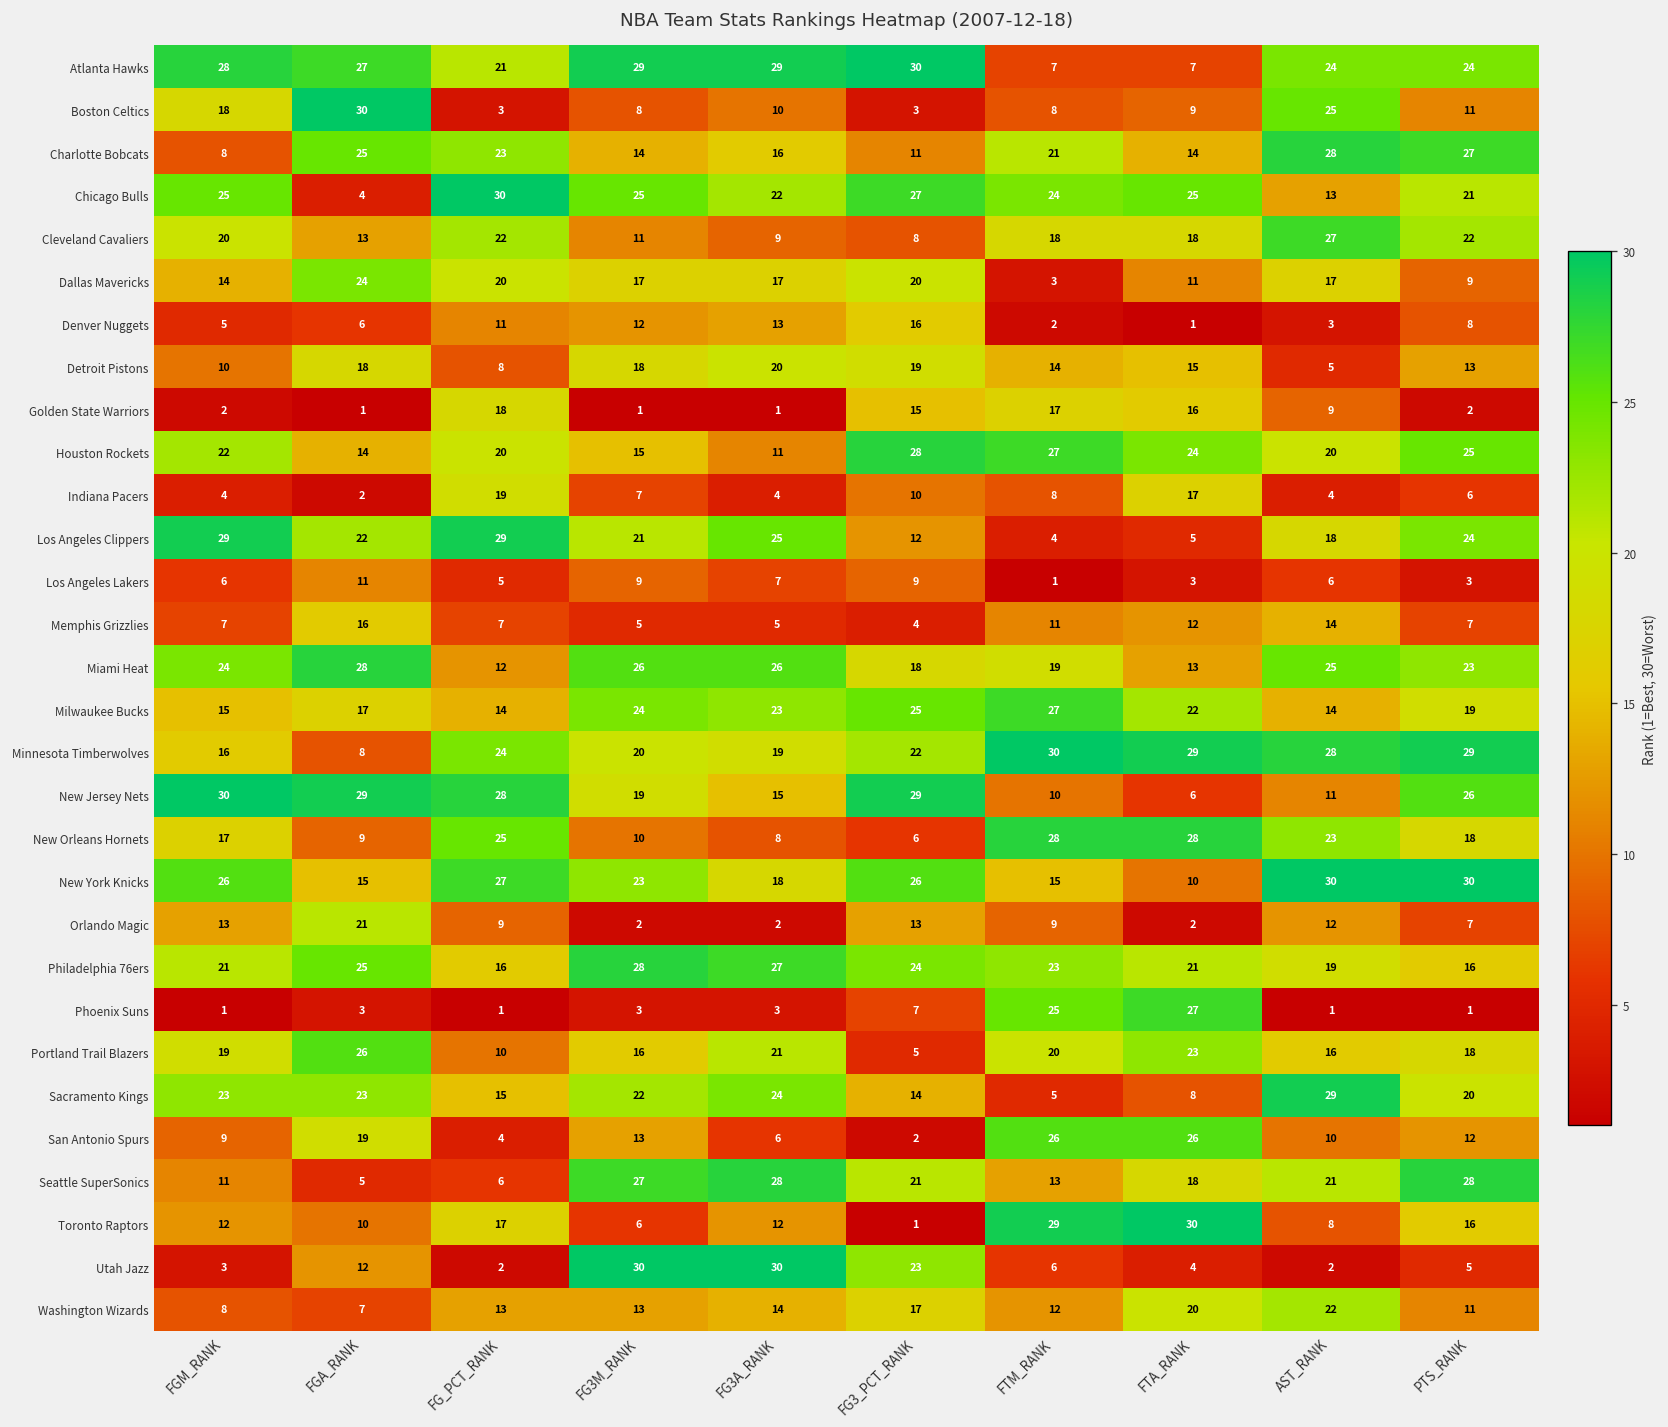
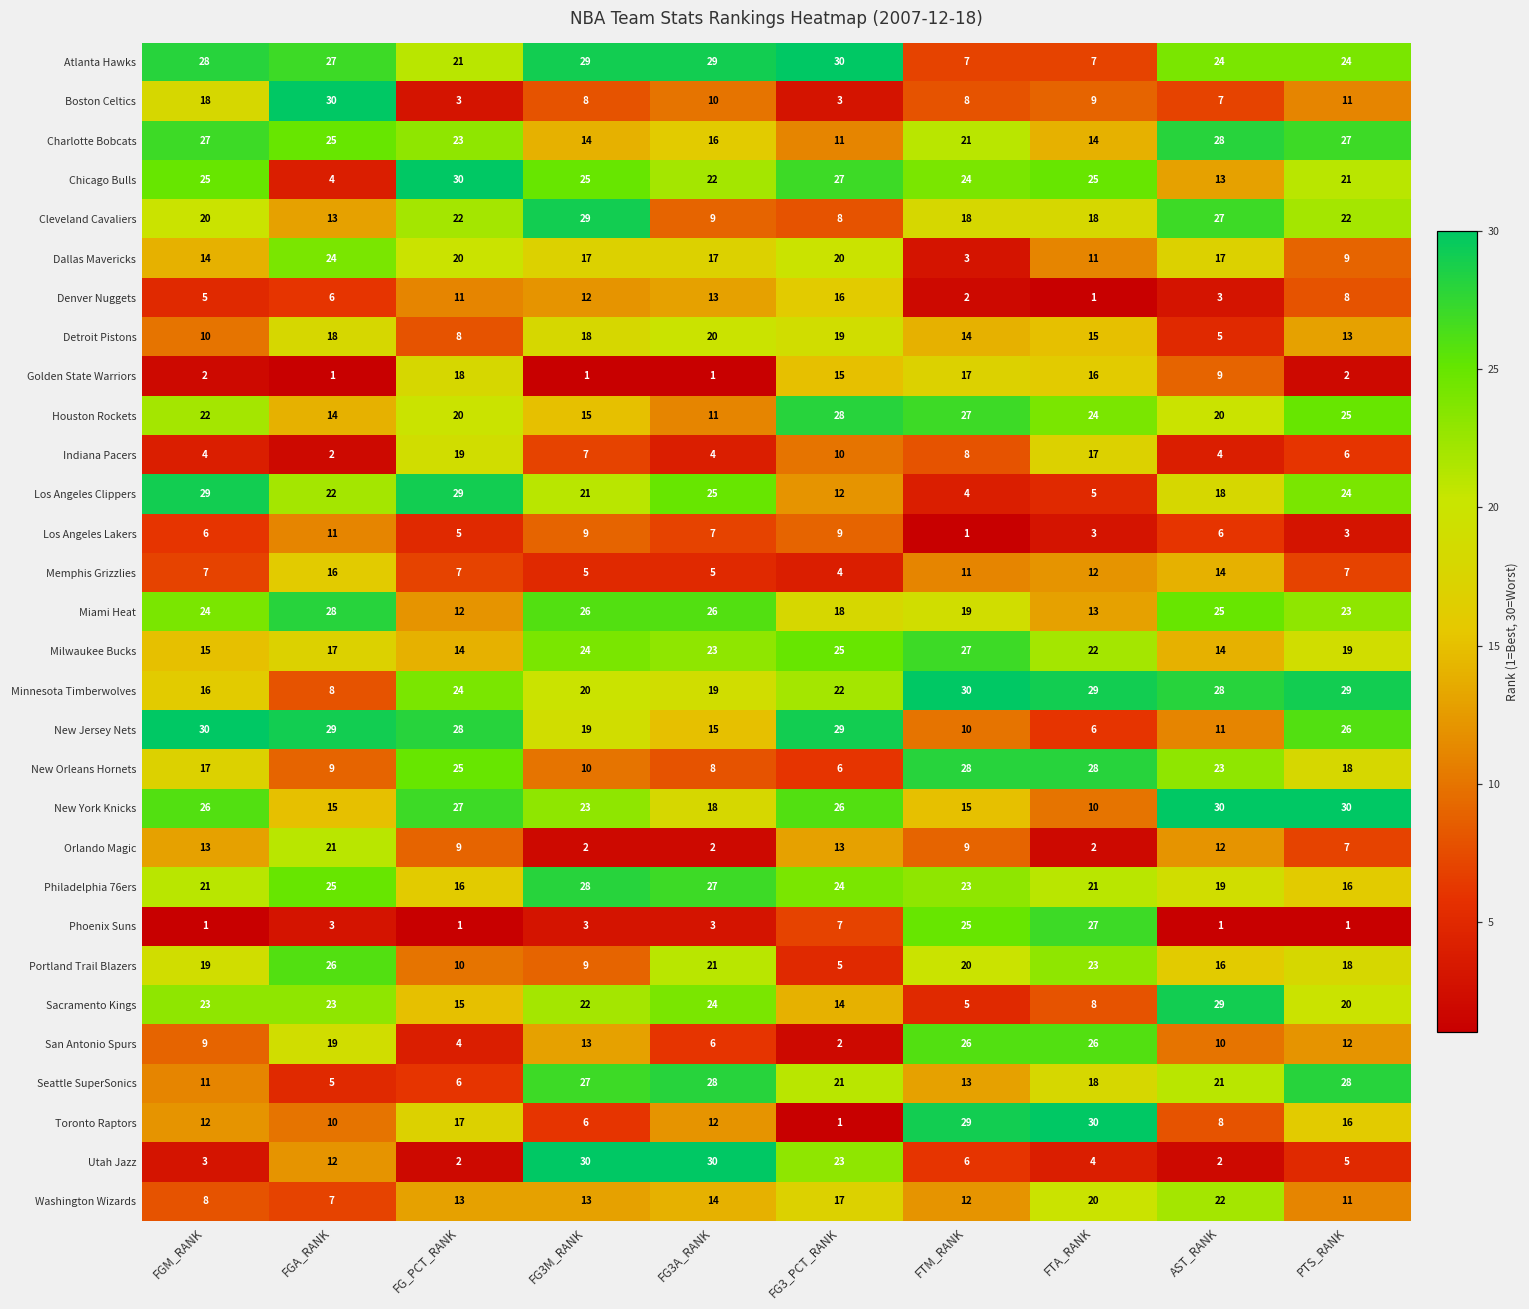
  {
    "Boston Celtics": {
      "FGM_RANK": 18,
      "FGA_RANK": 30,
      "FG_PCT_RANK": 3,
      "FG3M_RANK": 8,
      "FG3A_RANK": 10,
      "FG3_PCT_RANK": 3,
      "FTM_RANK": 8,
      "FTA_RANK": 9,
-     "AST_RANK": 25,
+     "AST_RANK": 7,
      "PTS_RANK": 11
    },
    "Charlotte Bobcats": {
-     "FGM_RANK": 8,
+     "FGM_RANK": 27,
      "FGA_RANK": 25,
      "FG_PCT_RANK": 23,
      "FG3M_RANK": 14,
      "FG3A_RANK": 16,
      "FG3_PCT_RANK": 11,
      "FTM_RANK": 21,
      "FTA_RANK": 14,
      "AST_RANK": 28,
      "PTS_RANK": 27
    },
    "Cleveland Cavaliers": {
      "FGM_RANK": 20,
      "FGA_RANK": 13,
      "FG_PCT_RANK": 22,
-     "FG3M_RANK": 11,
+     "FG3M_RANK": 29,
      "FG3A_RANK": 9,
      "FG3_PCT_RANK": 8,
      "FTM_RANK": 18,
      "FTA_RANK": 18,
      "AST_RANK": 27,
      "PTS_RANK": 22
    },
    "Portland Trail Blazers": {
      "FGM_RANK": 19,
      "FGA_RANK": 26,
      "FG_PCT_RANK": 10,
-     "FG3M_RANK": 16,
+     "FG3M_RANK": 9,
      "FG3A_RANK": 21,
      "FG3_PCT_RANK": 5,
      "FTM_RANK": 20,
      "FTA_RANK": 23,
      "AST_RANK": 16,
      "PTS_RANK": 18
    }
  }
